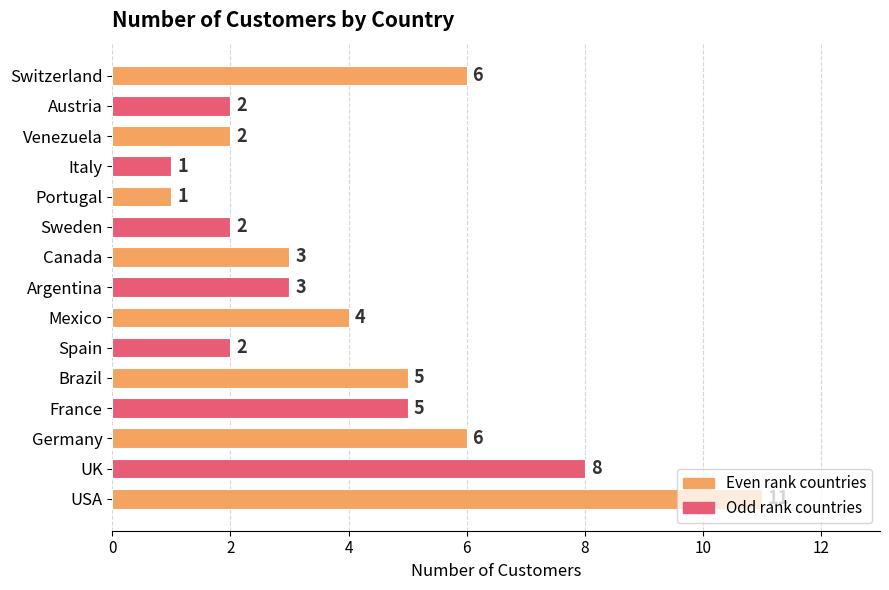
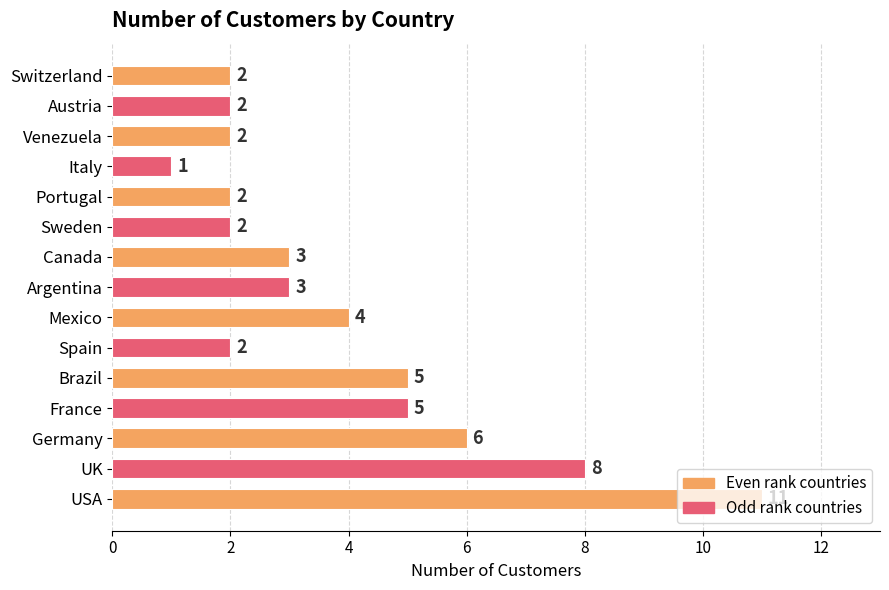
  {
-   "Switzerland": 6,
+   "Switzerland": 2,
    "Austria": 2,
    "Venezuela": 2,
    "Italy": 1,
-   "Portugal": 1,
+   "Portugal": 2,
    "Sweden": 2,
    "Canada": 3,
    "Argentina": 3,
    "Mexico": 4,
    "Spain": 2,
    "Brazil": 5,
    "France": 5,
    "Germany": 6,
    "UK": 8
  }
